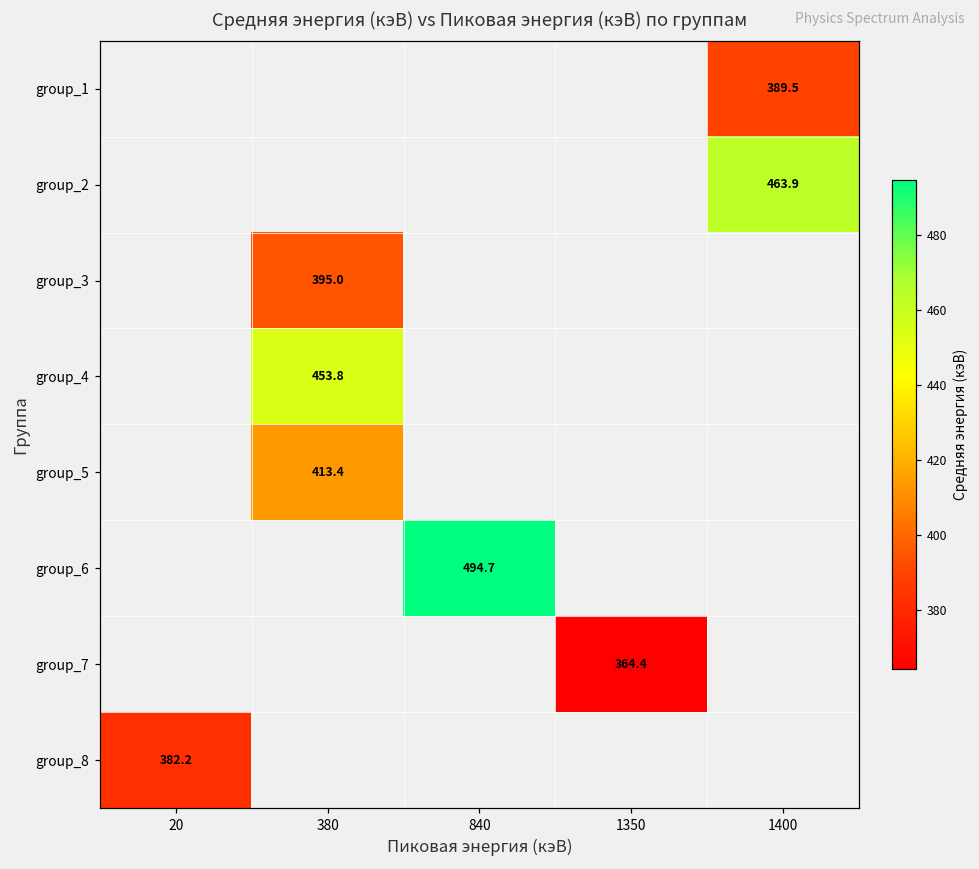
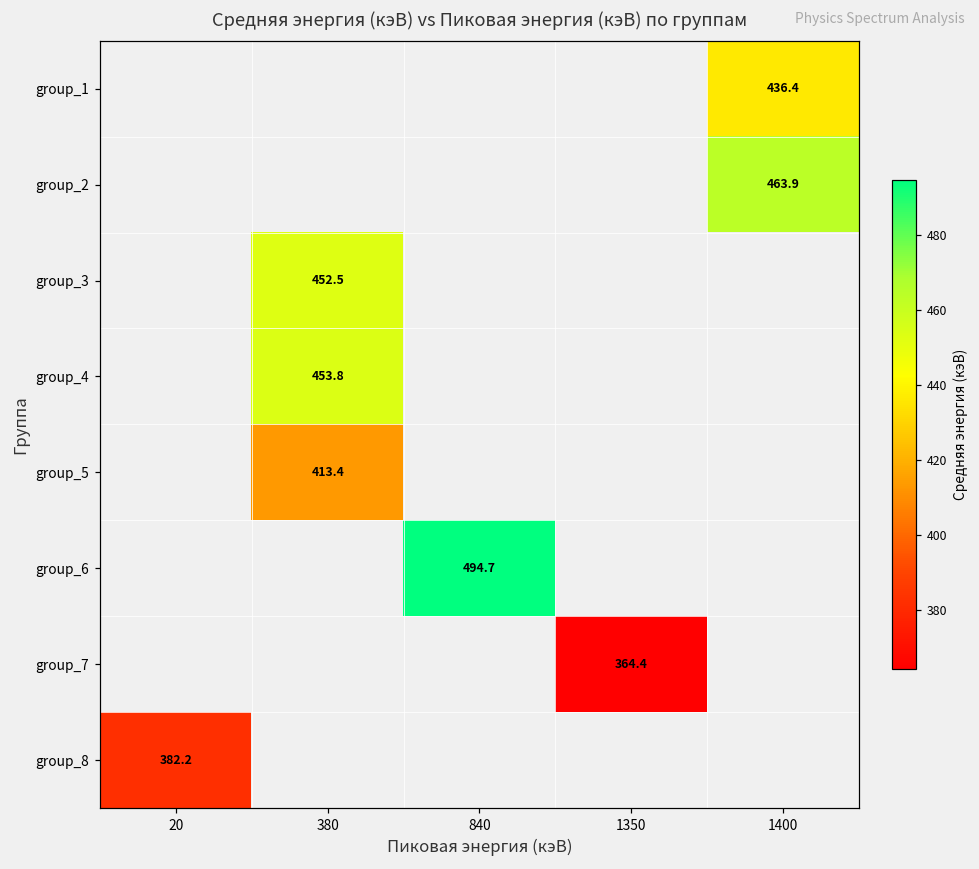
  {
    "group_1": {
-     "1400": 389.5
+     "1400": 436.4
    },
    "group_2": {
      "1400": 463.9
    },
    "group_3": {
-     "380": 395.0
+     "380": 452.5
    },
    "group_4": {
      "380": 453.8
    },
    "group_5": {
      "380": 413.4
    },
    "group_6": {
      "840": 494.7
    },
    "group_7": {
      "1350": 364.4
    },
    "group_8": {
      "20": 382.2
    }
  }
